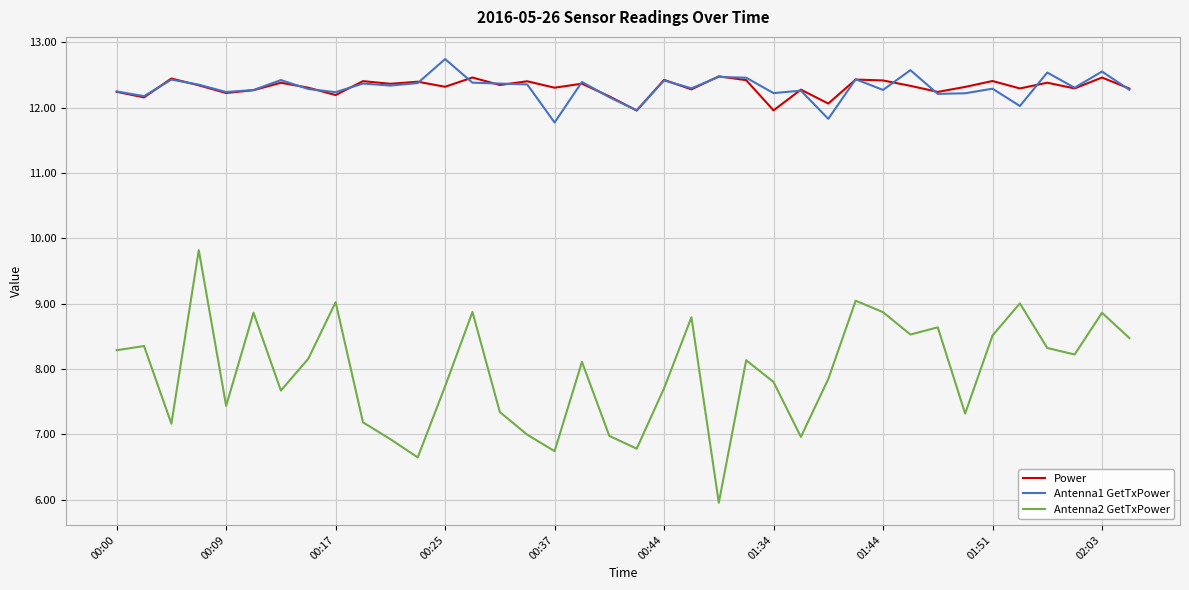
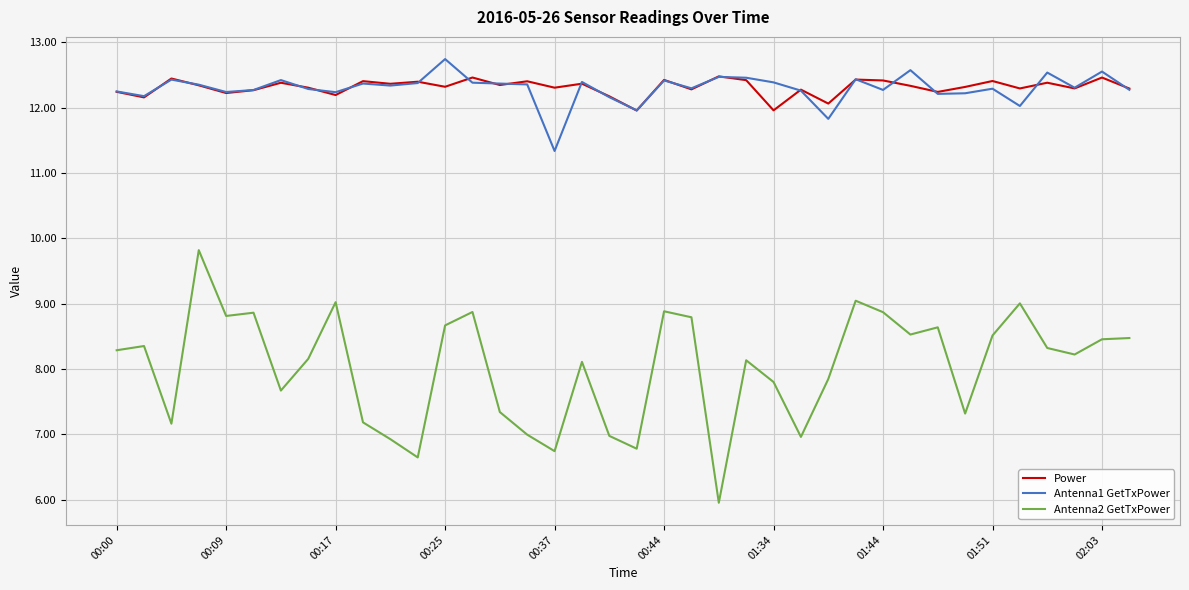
  {
    "Power": {
      "00:17": 12.2,
      "00:25": 12.3,
      "00:37": 12.3,
      "01:34": 12.0,
      "01:44": 12.4,
      "01:51": 12.4,
      "02:03": 12.5
    },
    "Antenna1 GetTxPower": {
      "00:17": 12.2,
      "00:25": 12.7,
-     "00:37": 11.8,
-     "01:34": 12.2,
+     "00:37": 11.3,
+     "01:34": 12.4,
      "01:44": 12.3,
      "01:51": 12.3,
      "02:03": 12.6
    },
    "Antenna2 GetTxPower": {
      "00:00": 8.3,
-     "00:09": 7.4,
+     "00:09": 8.8,
      "00:17": 9.0,
-     "00:25": 7.7,
+     "00:25": 8.7,
      "00:37": 6.7,
-     "00:44": 7.7,
+     "00:44": 8.9,
      "01:34": 7.8,
      "01:44": 8.9,
      "01:51": 8.5,
-     "02:03": 8.9
+     "02:03": 8.5
    }
  }
